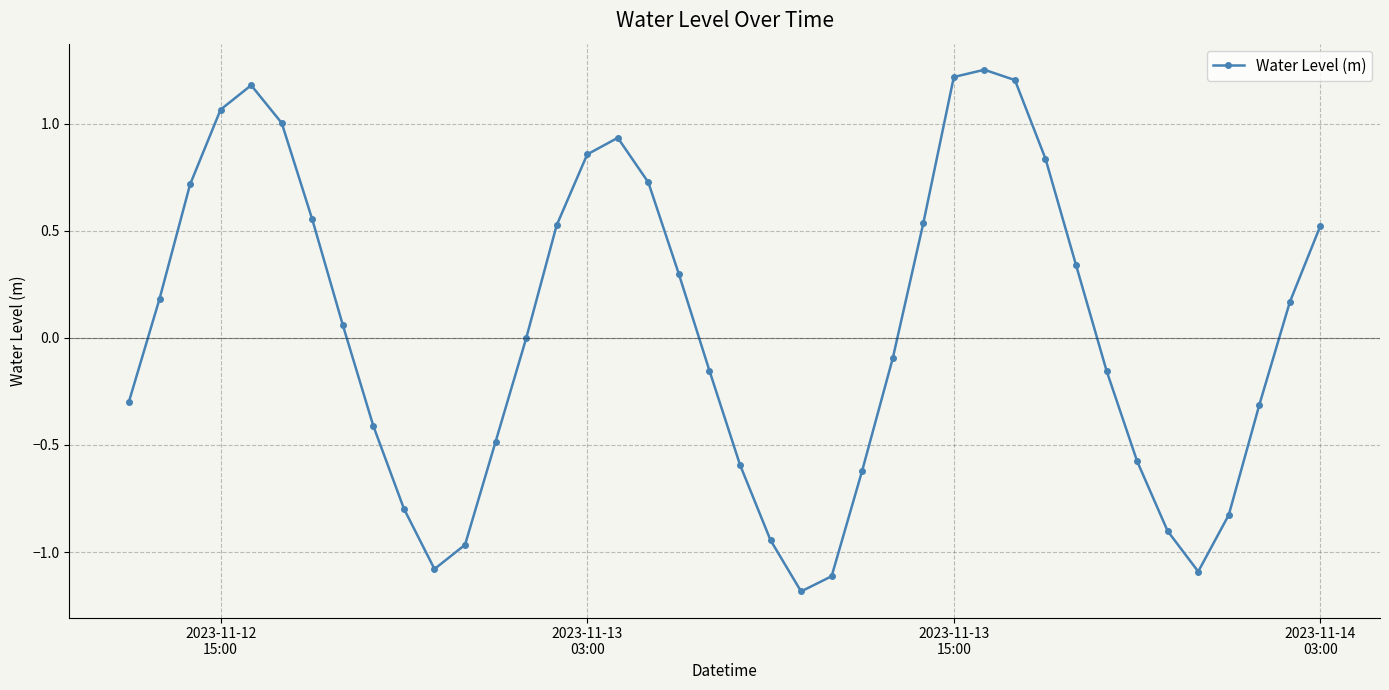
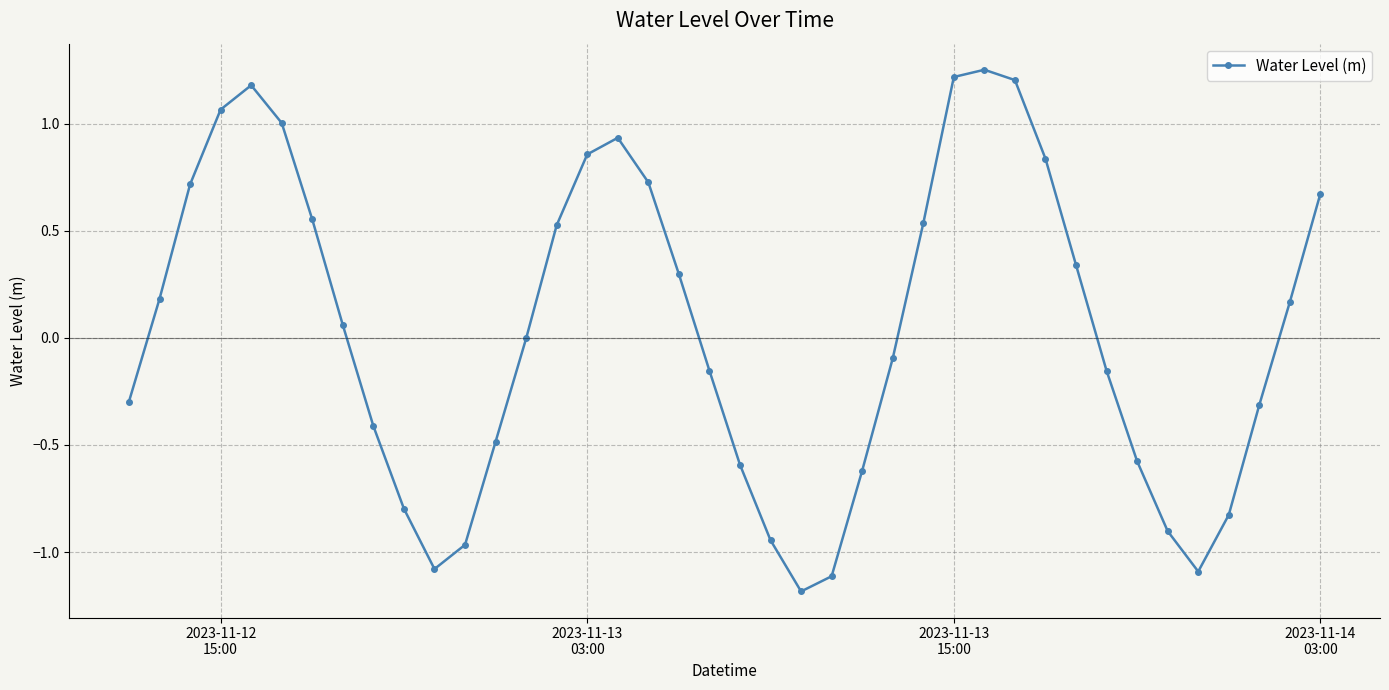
  {
    "2023-11-12 15:00": 1.07,
    "2023-11-13 03:00": 0.86,
    "2023-11-13 15:00": 1.22,
-   "2023-11-14 03:00": 0.52
+   "2023-11-14 03:00": 0.67
  }
